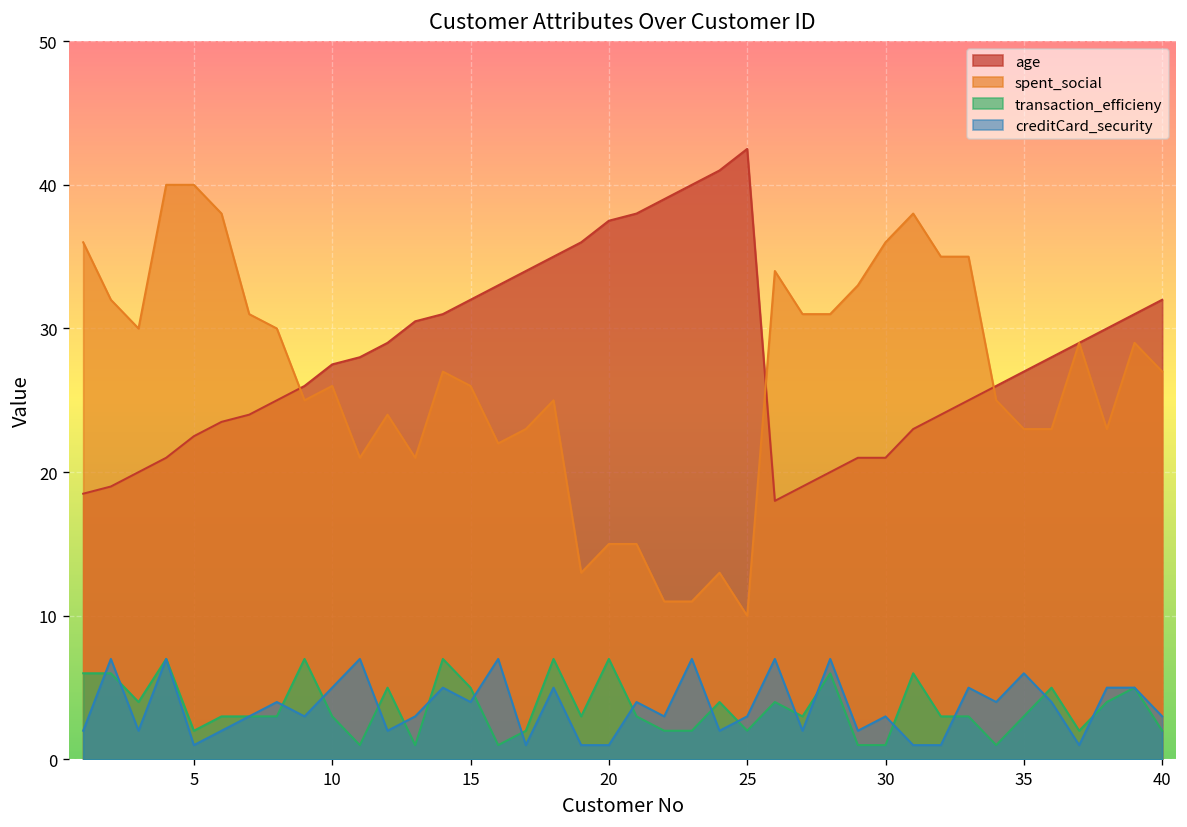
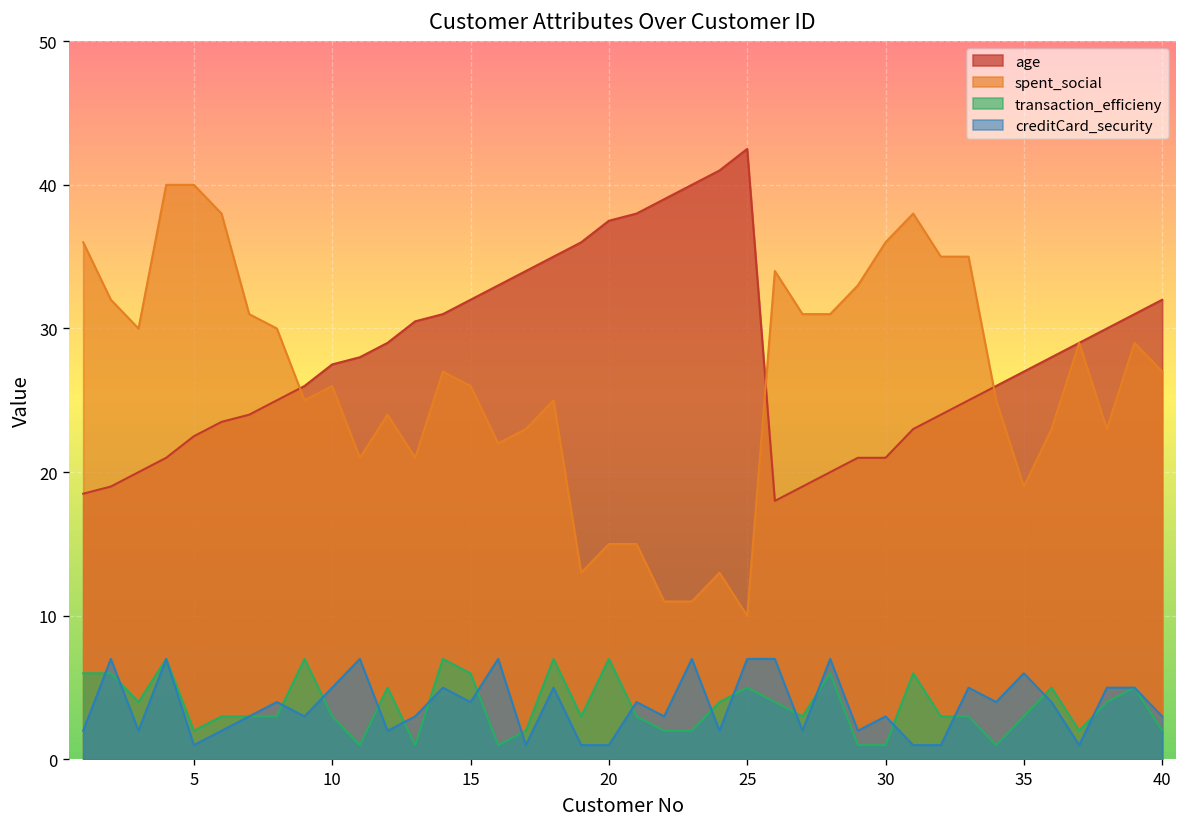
  {
    "age": {
      "5": 22.5,
      "10": 27.5,
      "15": 32,
      "20": 37.5,
      "25": 42.5,
      "30": 21,
      "35": 27,
      "40": 32
    },
    "spent_social": {
      "5": 40,
      "10": 26,
      "15": 26,
      "20": 15,
      "25": 10,
      "30": 36,
-     "35": 23,
+     "35": 19,
      "40": 27
    },
    "transaction_efficieny": {
      "5": 2,
      "10": 3,
-     "15": 5,
+     "15": 6,
      "20": 7,
-     "25": 2,
+     "25": 5,
      "30": 1,
      "35": 3,
      "40": 2
    },
    "creditCard_security": {
      "5": 1,
      "10": 5,
      "15": 4,
      "20": 1,
-     "25": 3,
+     "25": 7,
      "30": 3,
      "35": 6,
      "40": 3
    }
  }
